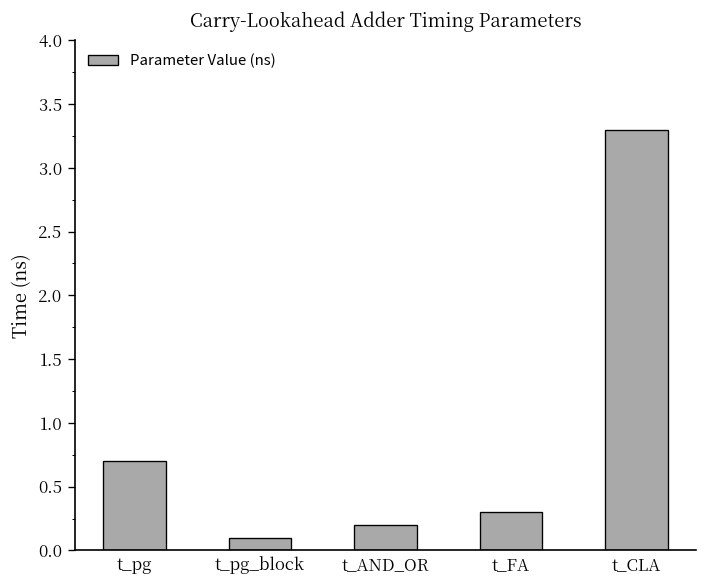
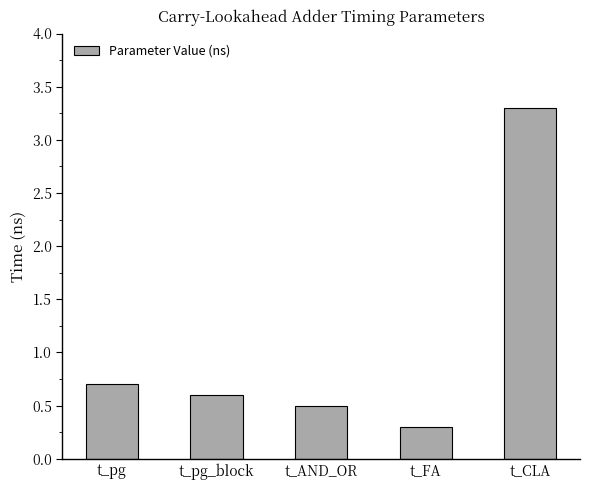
  {
    "t_pg": 0.7,
-   "t_pg_block": 0.1,
-   "t_AND_OR": 0.2,
+   "t_pg_block": 0.6,
+   "t_AND_OR": 0.5,
    "t_FA": 0.3,
    "t_CLA": 3.3
  }
